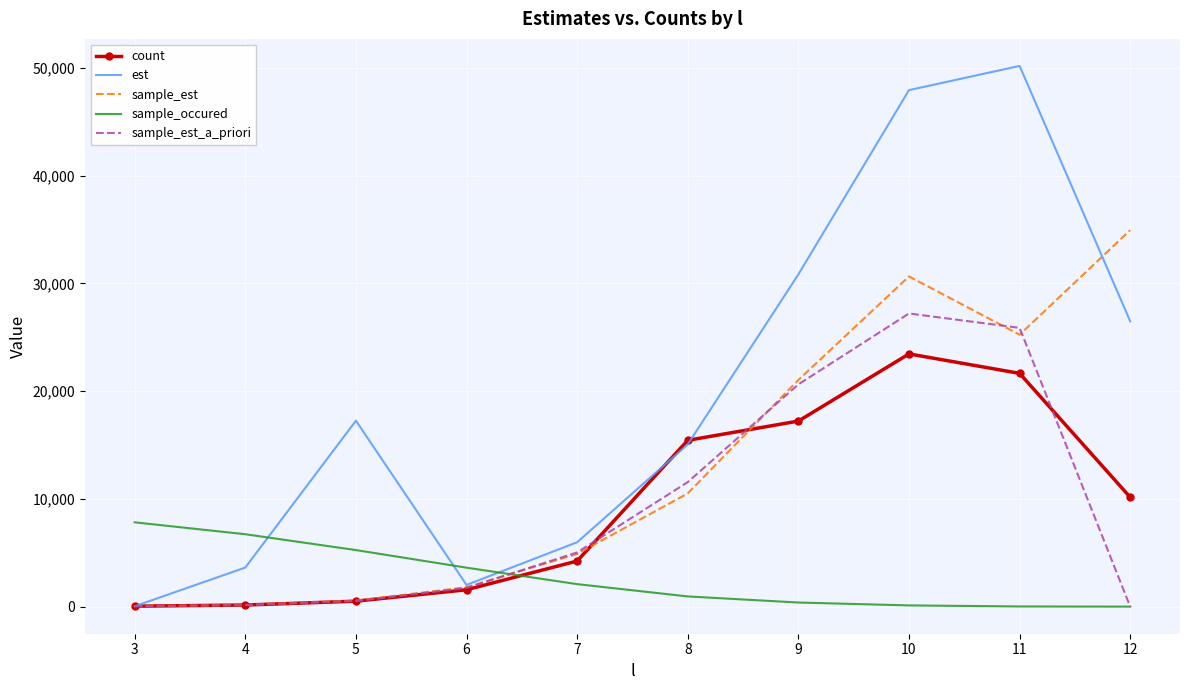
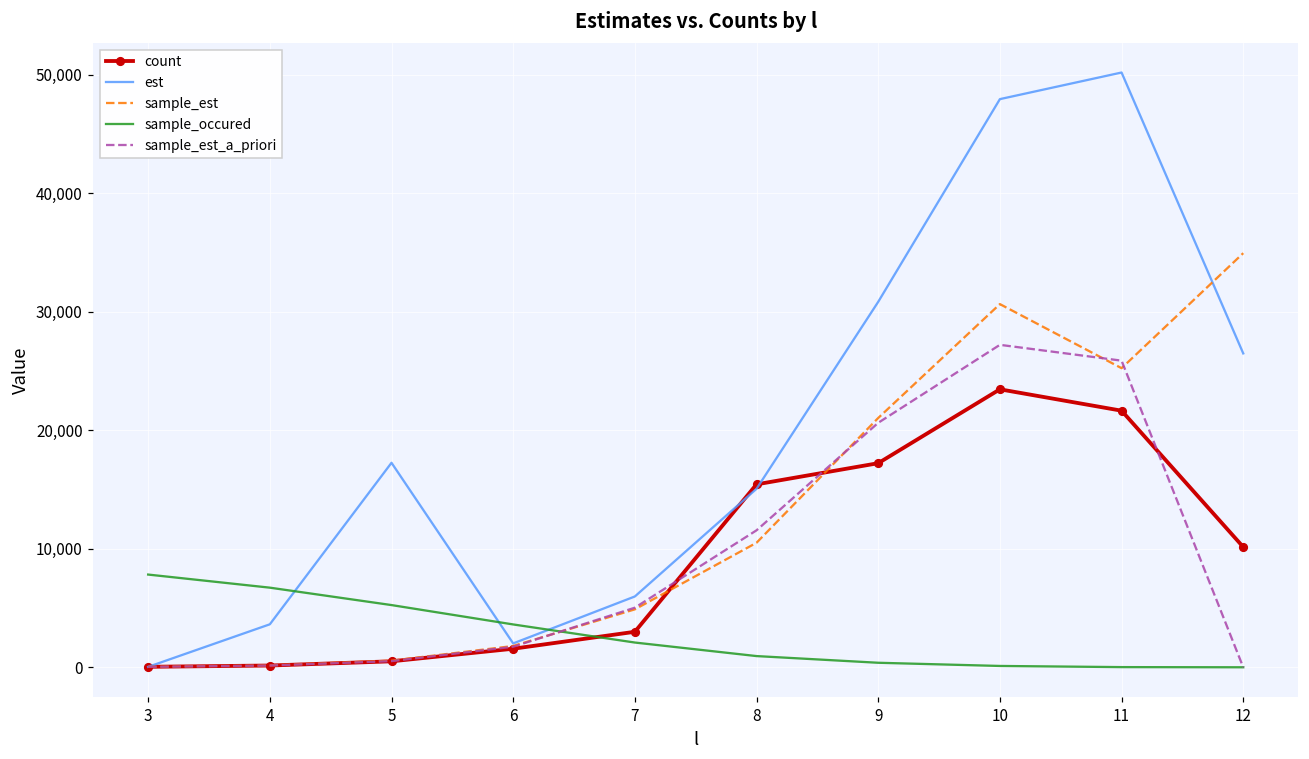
  {
    "count": {
-     "7": "4,200",
+     "7": "3,000",
      "8": "15,400",
      "9": "17,200",
      "10": "23,500",
      "11": "21,700",
      "12": "10,200"
    },
    "est": {
      "4": "3,600",
      "5": "17,300",
      "7": "6,000",
      "8": "15,100",
      "9": "30,800",
      "10": "47,900",
      "11": "50,200",
      "12": "26,500"
    },
    "sample_est": {
      "8": "10,500",
      "9": "21,000",
      "10": "30,600",
      "11": "25,200",
      "12": "34,900"
    },
    "sample_occured": {
      "3": "7,800",
      "4": "6,700",
      "5": "5,300",
      "6": "3,600",
      "7": "2,100",
      "8": "1,000",
      "9": "400",
      "10": "100",
      "11": "0"
    },
    "sample_est_a_priori": {
      "8": "11,600",
      "9": "20,600",
      "10": "27,200",
      "11": "25,900"
    }
  }
